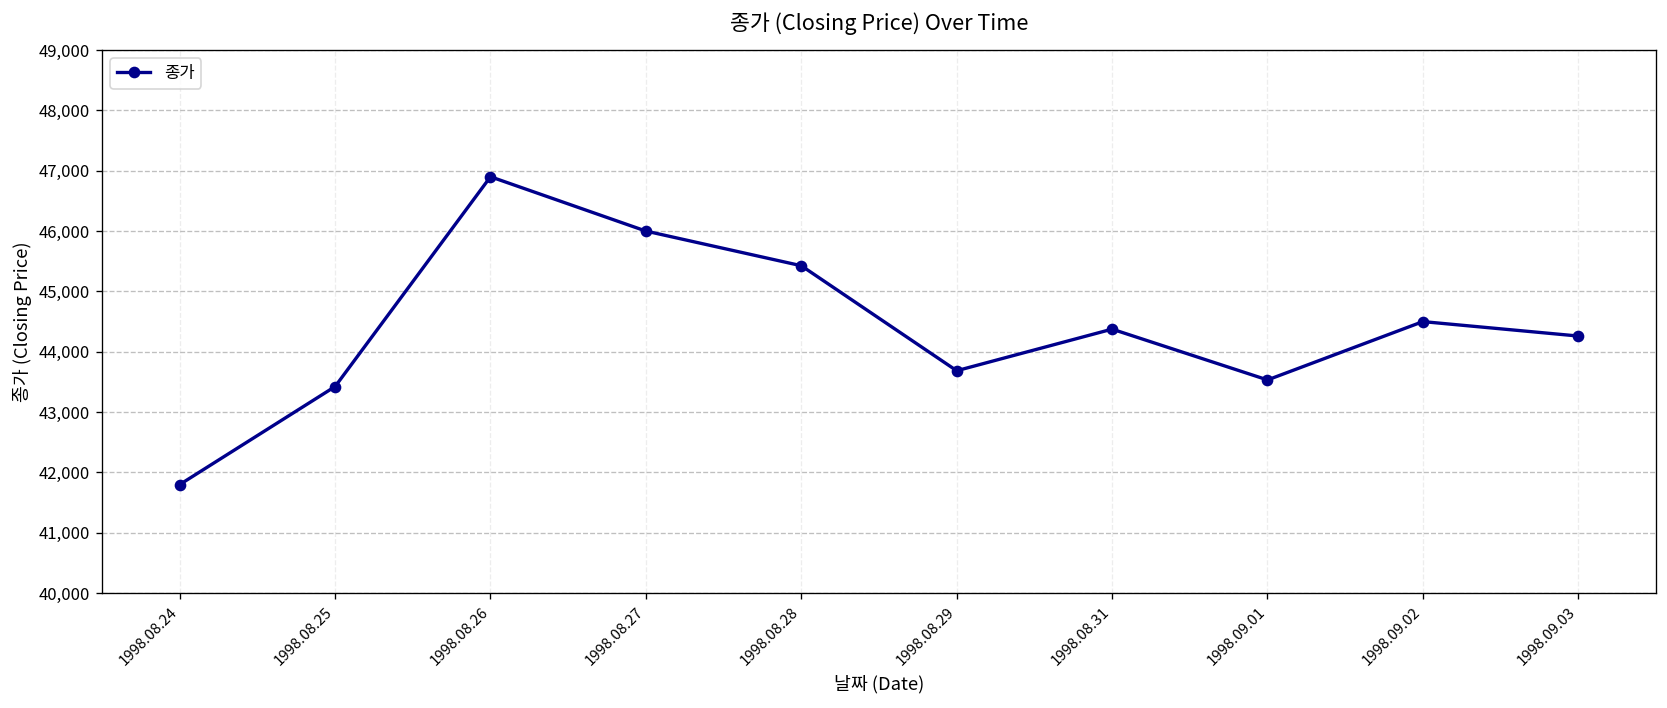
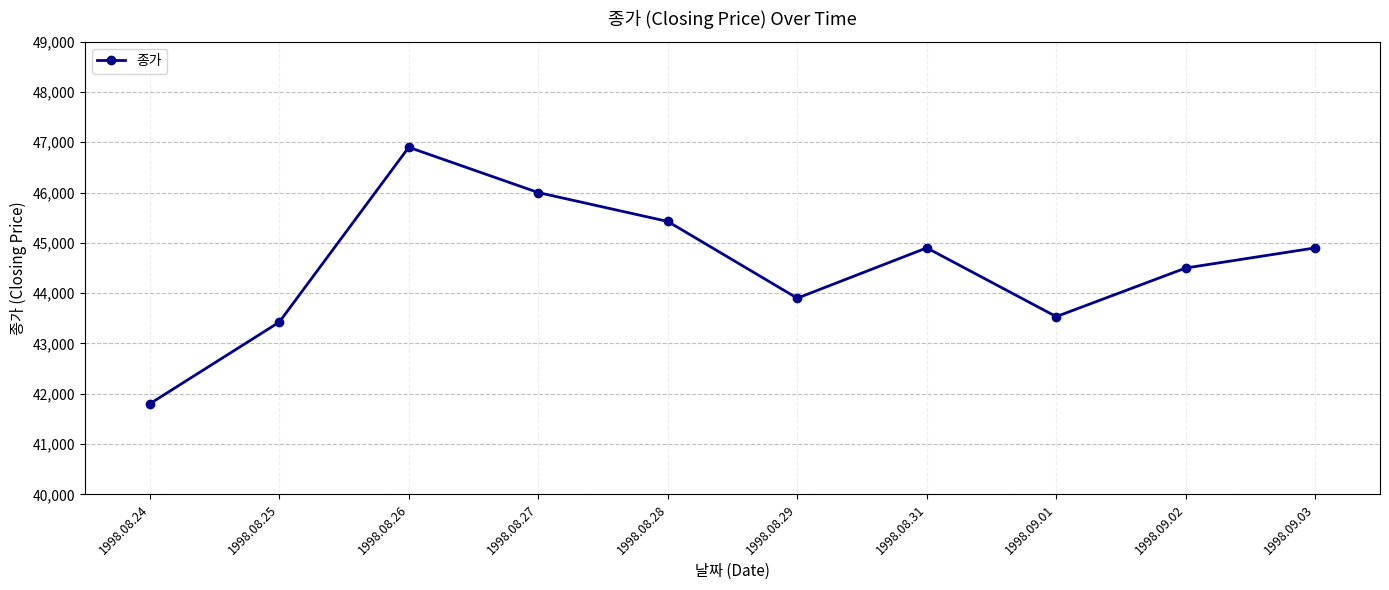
  {
    "1998.08.24": "41,800",
    "1998.08.25": "43,400",
    "1998.08.26": "46,900",
    "1998.08.27": "46,000",
    "1998.08.28": "45,400",
-   "1998.08.29": "43,700",
-   "1998.08.31": "44,400",
+   "1998.08.29": "43,900",
+   "1998.08.31": "44,900",
    "1998.09.01": "43,500",
    "1998.09.02": "44,500",
-   "1998.09.03": "44,300"
+   "1998.09.03": "44,900"
  }
